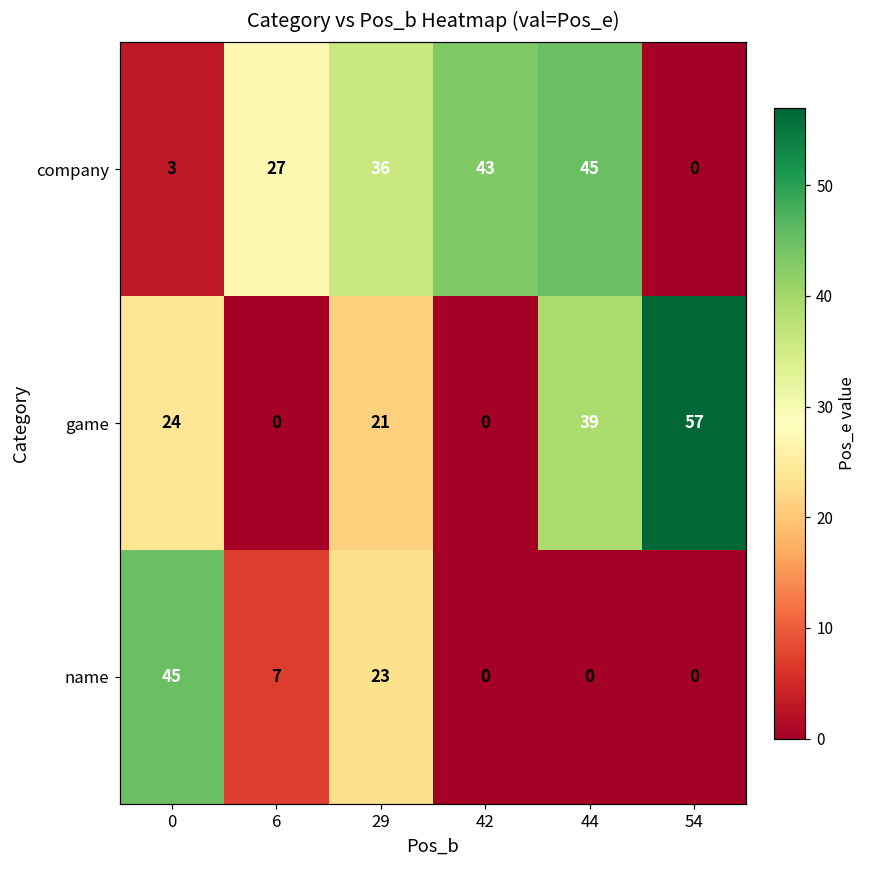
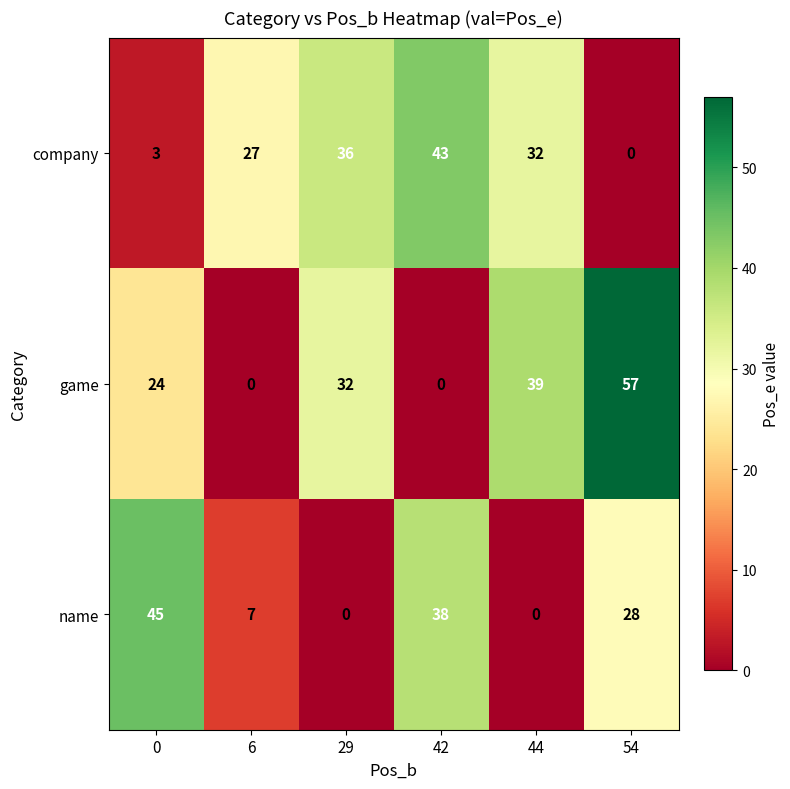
  {
    "company": {
      "0": 3,
      "6": 27,
      "29": 36,
      "42": 43,
-     "44": 45,
+     "44": 32,
      "54": 0
    },
    "game": {
      "0": 24,
      "6": 0,
-     "29": 21,
+     "29": 32,
      "42": 0,
      "44": 39,
      "54": 57
    },
    "name": {
      "0": 45,
      "6": 7,
-     "29": 23,
-     "42": 0,
+     "29": 0,
+     "42": 38,
      "44": 0,
-     "54": 0
+     "54": 28
    }
  }
